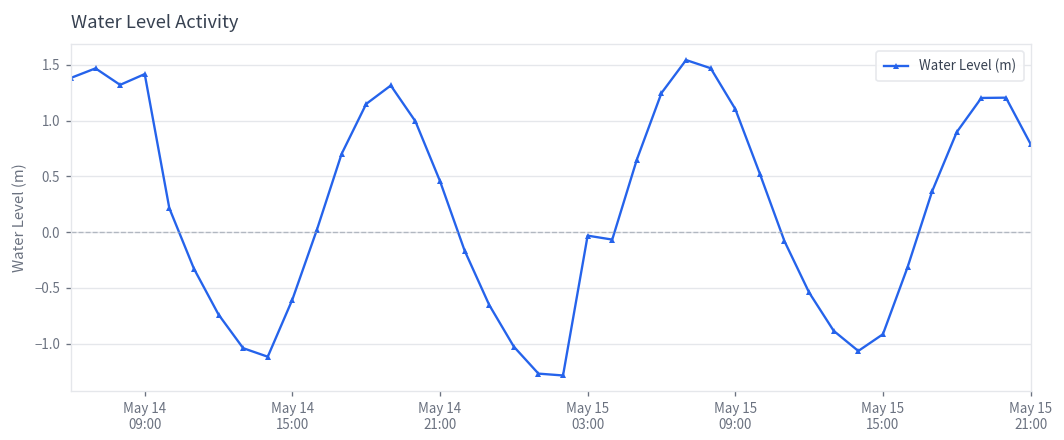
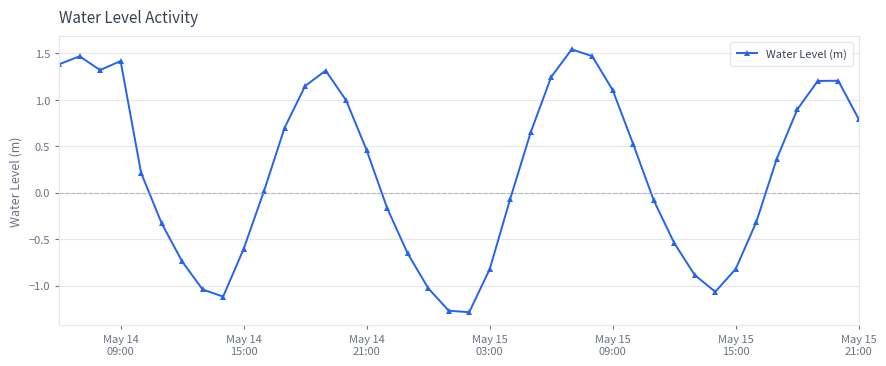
  {
    "May 14 09:00": 1.4,
    "May 14 15:00": -0.6,
    "May 14 21:00": 0.5,
-   "May 15 03:00": 0.0,
+   "May 15 03:00": -0.8,
    "May 15 09:00": 1.1,
-   "May 15 15:00": -0.9,
+   "May 15 15:00": -0.8,
    "May 15 21:00": 0.8
  }
